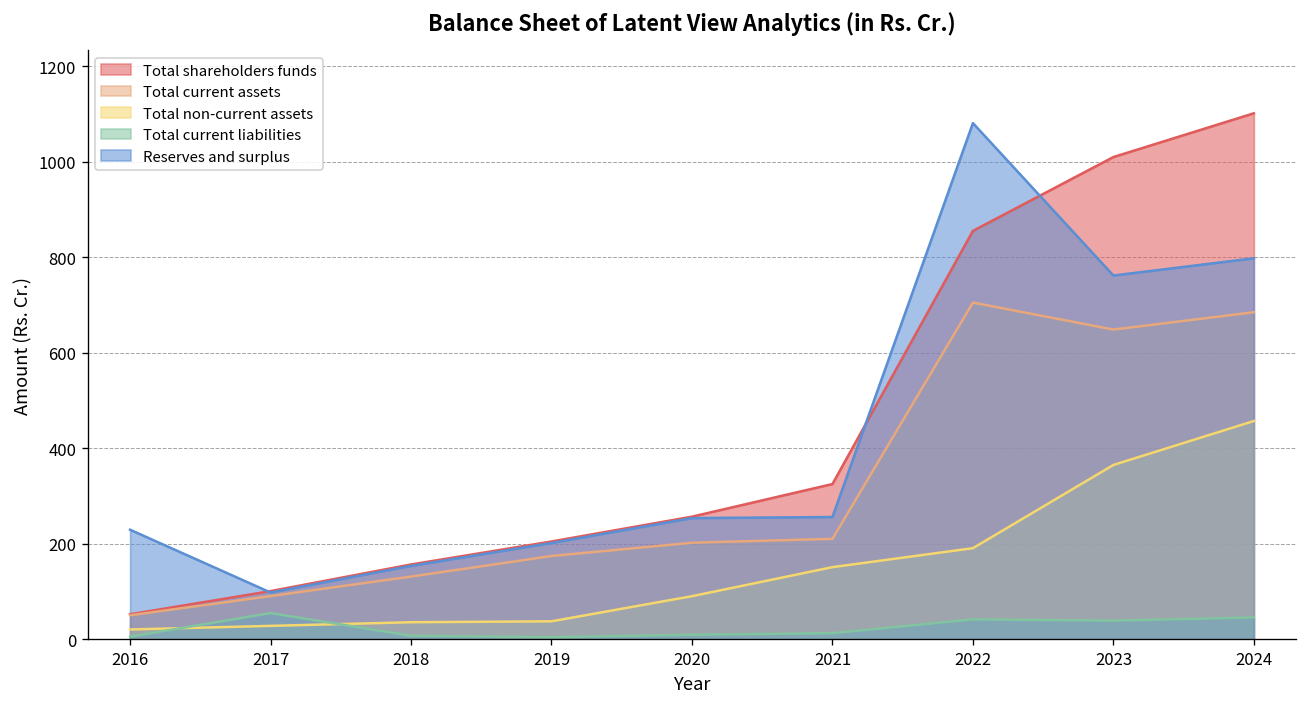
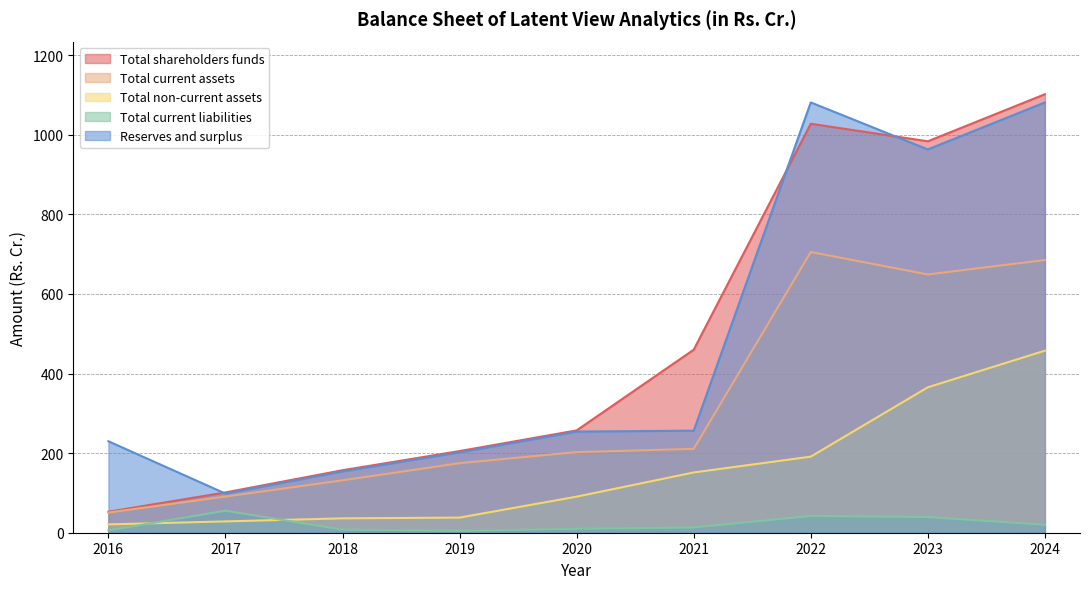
  {
    "Total shareholders funds": {
-     "2021": 330,
-     "2022": 860,
-     "2023": 1010,
+     "2021": 460,
+     "2022": 1030,
+     "2023": 980,
      "2024": 1100
    },
    "Total current liabilities": {
      "2016": 10,
      "2017": 60,
      "2018": 10,
      "2019": 0,
      "2020": 10,
      "2021": 10,
      "2022": 40,
      "2023": 40,
-     "2024": 50
+     "2024": 20
    },
    "Reserves and surplus": {
      "2016": 230,
      "2021": 260,
      "2022": 1080,
-     "2023": 760,
-     "2024": 800
+     "2023": 960,
+     "2024": 1080
    }
  }
